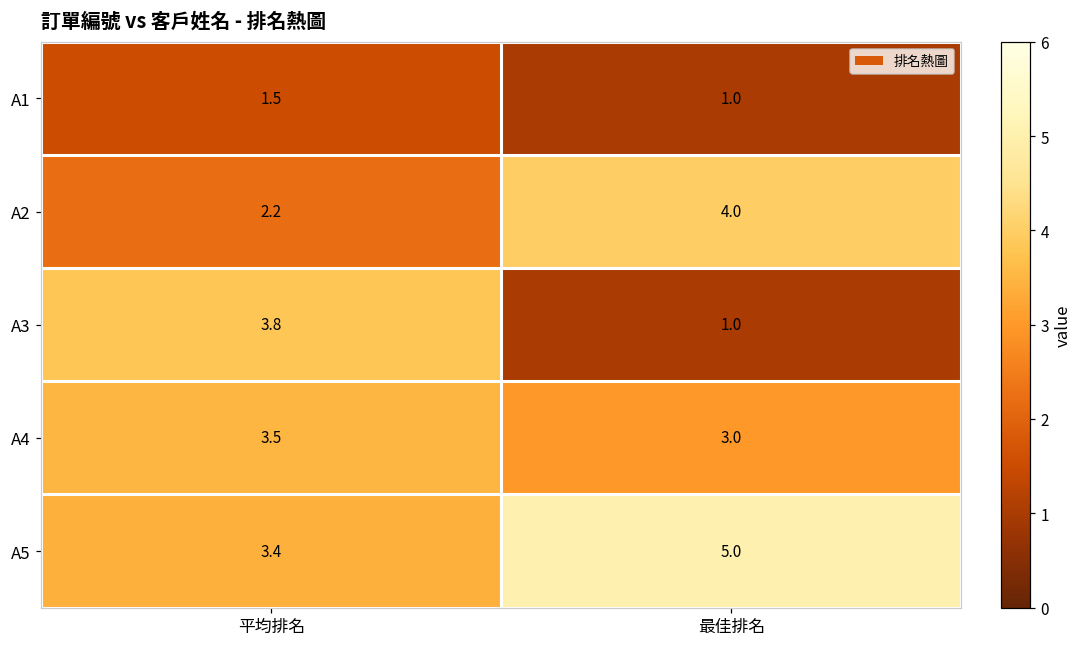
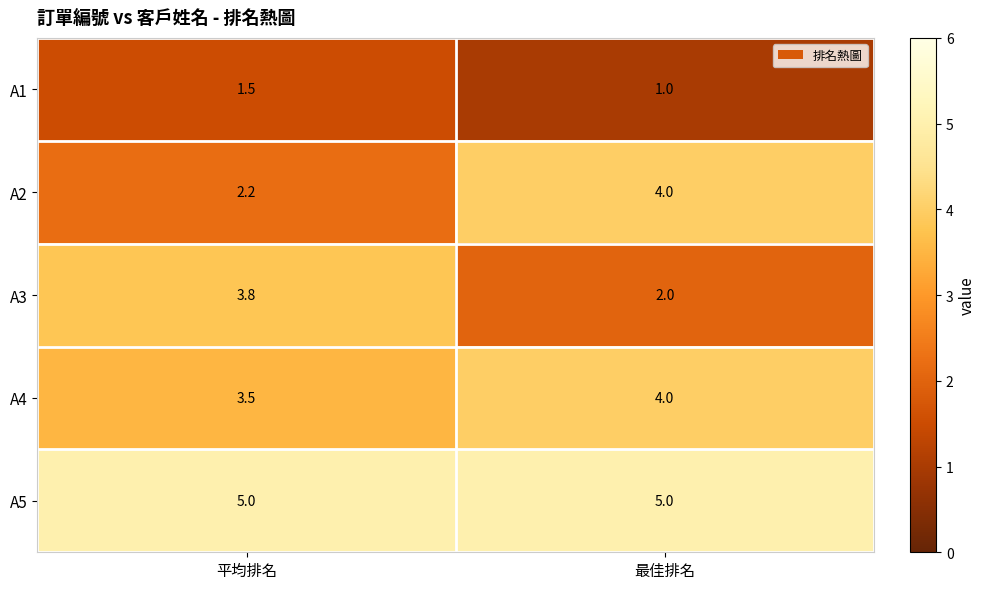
  {
    "A1": {
      "平均排名": 1.5,
      "最佳排名": 1.0
    },
    "A2": {
      "平均排名": 2.2,
      "最佳排名": 4.0
    },
    "A3": {
      "平均排名": 3.8,
-     "最佳排名": 1.0
+     "最佳排名": 2.0
    },
    "A4": {
      "平均排名": 3.5,
-     "最佳排名": 3.0
+     "最佳排名": 4.0
    },
    "A5": {
-     "平均排名": 3.4,
+     "平均排名": 5.0,
      "最佳排名": 5.0
    }
  }
